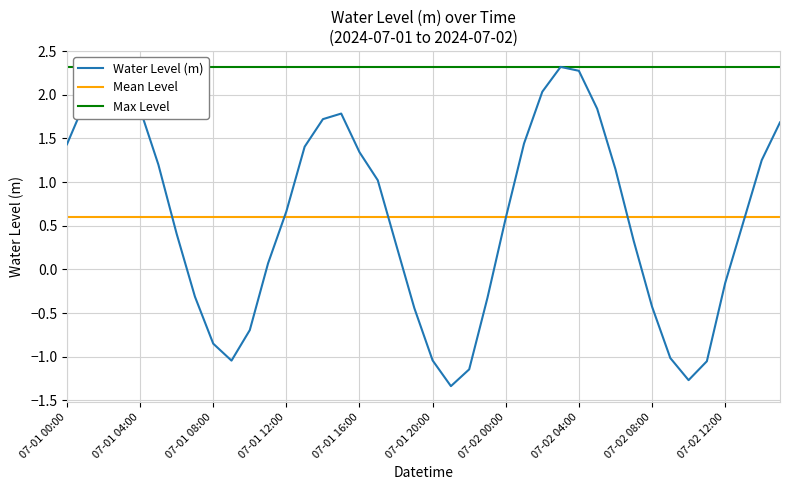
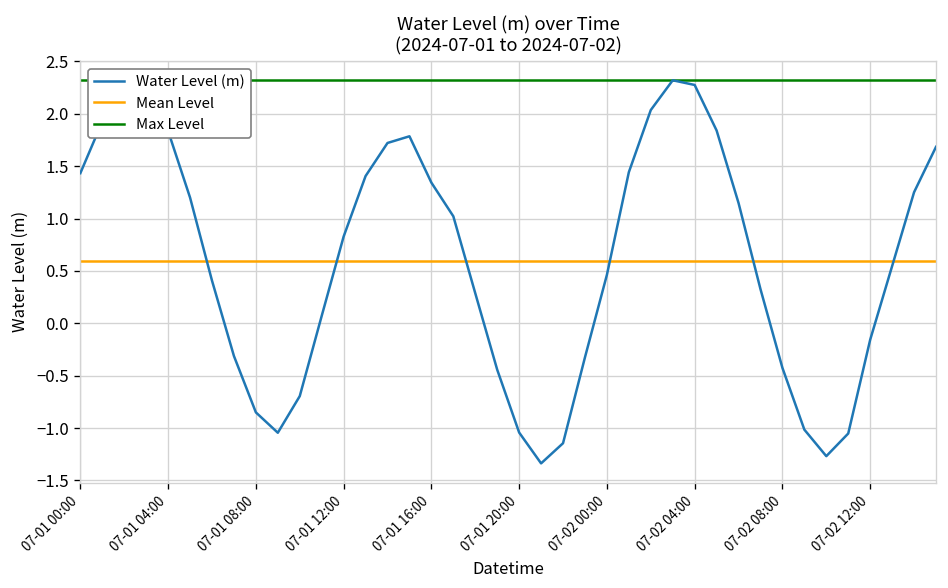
  {
    "07-01 00:00": 1.4,
    "07-01 08:00": -0.9,
-   "07-01 12:00": 0.7,
+   "07-01 12:00": 0.8,
    "07-01 16:00": 1.3,
    "07-01 20:00": -1.0,
-   "07-02 00:00": 0.6,
+   "07-02 00:00": 0.5,
    "07-02 04:00": 2.3,
    "07-02 08:00": -0.4,
    "07-02 12:00": -0.2
  }
